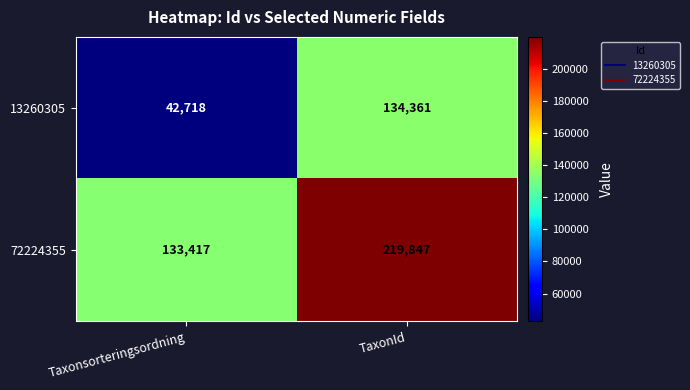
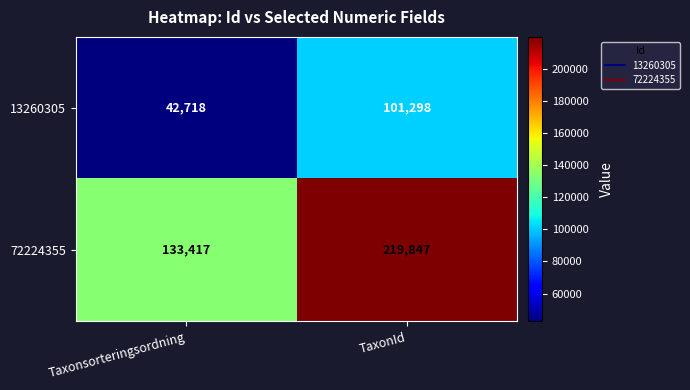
  {
    "13260305": {
      "Taxonsorteringsordning": "42,718",
-     "TaxonId": "134,361"
+     "TaxonId": "101,298"
    },
    "72224355": {
      "Taxonsorteringsordning": "133,417",
      "TaxonId": "219,847"
    }
  }
